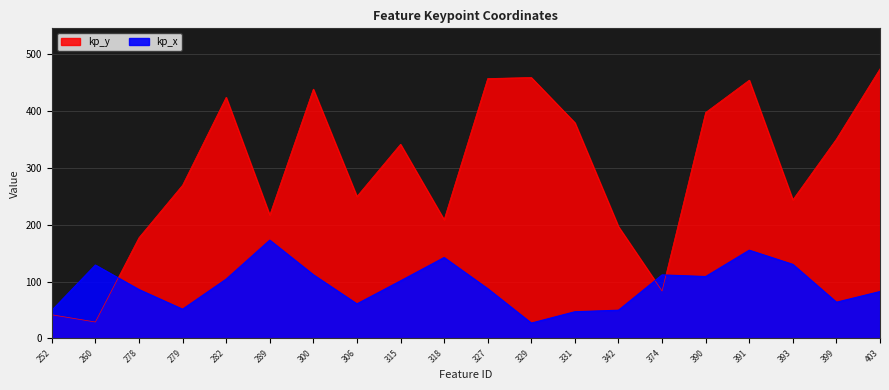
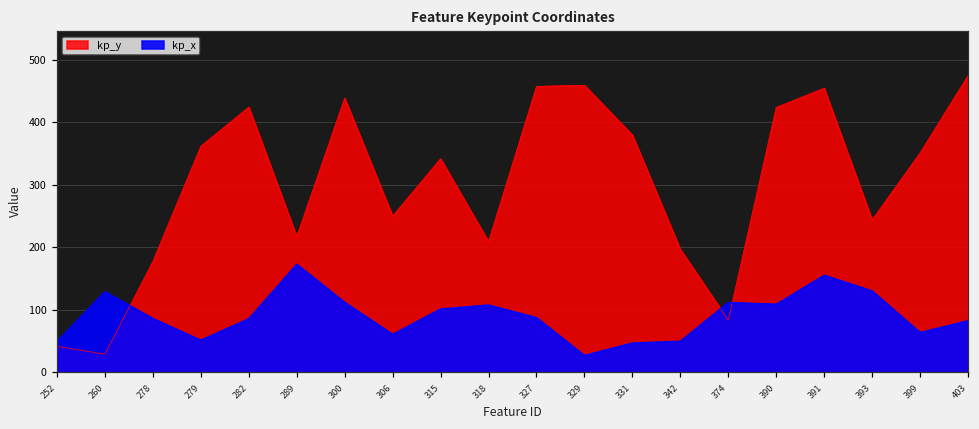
  {
    "kp_y": {
      "252": 40,
      "260": 30,
      "278": 180,
-     "279": 270,
+     "279": 360,
      "282": 420,
      "289": 220,
      "300": 440,
      "306": 250,
      "315": 340,
      "318": 210,
      "327": 460,
      "329": 460,
      "331": 380,
      "342": 200,
      "374": 80,
-     "390": 400,
+     "390": 420,
      "391": 450,
      "393": 240,
      "399": 350,
      "403": 470
    },
    "kp_x": {
      "252": 50,
      "260": 130,
      "278": 90,
      "279": 50,
-     "282": 100,
+     "282": 90,
      "289": 170,
      "300": 110,
      "306": 60,
      "315": 100,
-     "318": 140,
+     "318": 110,
      "327": 90,
      "329": 30,
      "331": 50,
      "342": 50,
      "374": 110,
      "390": 110,
      "391": 160,
      "393": 130,
      "399": 60,
      "403": 80
    }
  }
